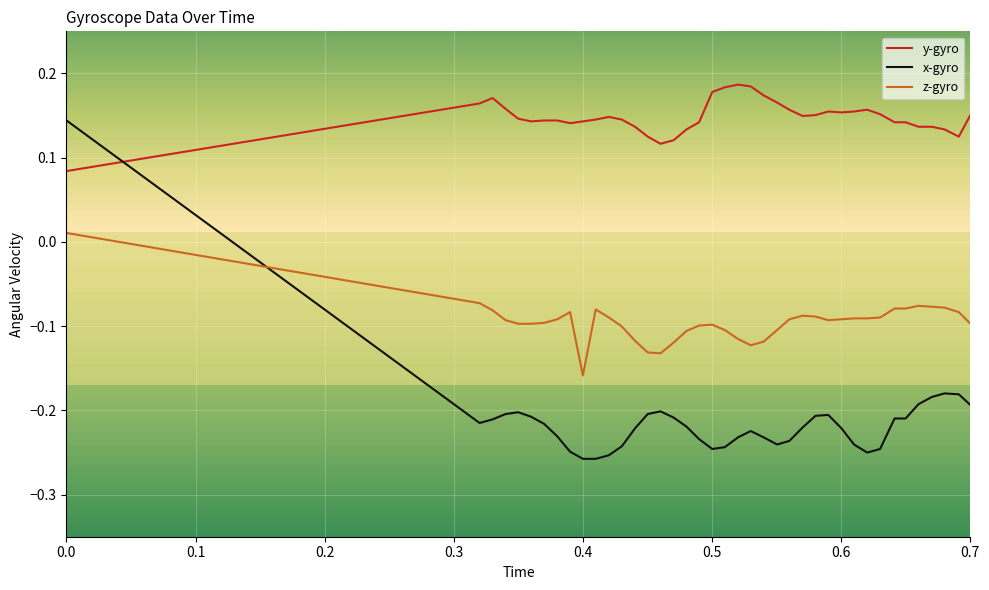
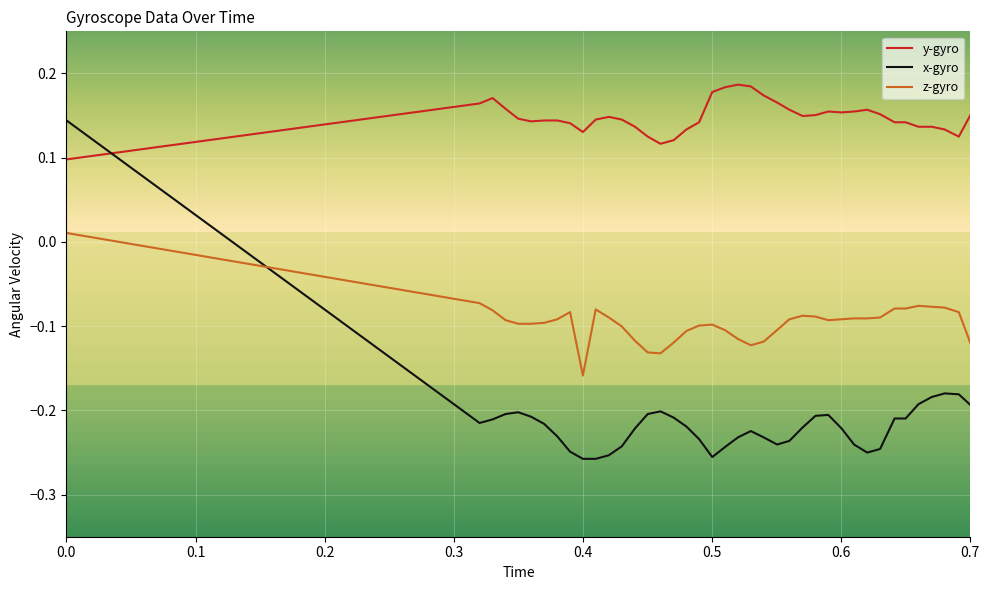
  {
    "y-gyro": {
-     "0.0": 0.08,
-     "0.4": 0.14,
+     "0.0": 0.10,
+     "0.4": 0.13,
      "0.5": 0.18,
      "0.7": 0.15
    },
    "x-gyro": {
      "0.0": 0.14,
      "0.4": -0.26,
-     "0.5": -0.25,
+     "0.5": -0.26,
      "0.7": -0.19
    },
    "z-gyro": {
      "0.0": 0.01,
      "0.4": -0.16,
      "0.5": -0.10,
-     "0.7": -0.10
+     "0.7": -0.12
    }
  }
